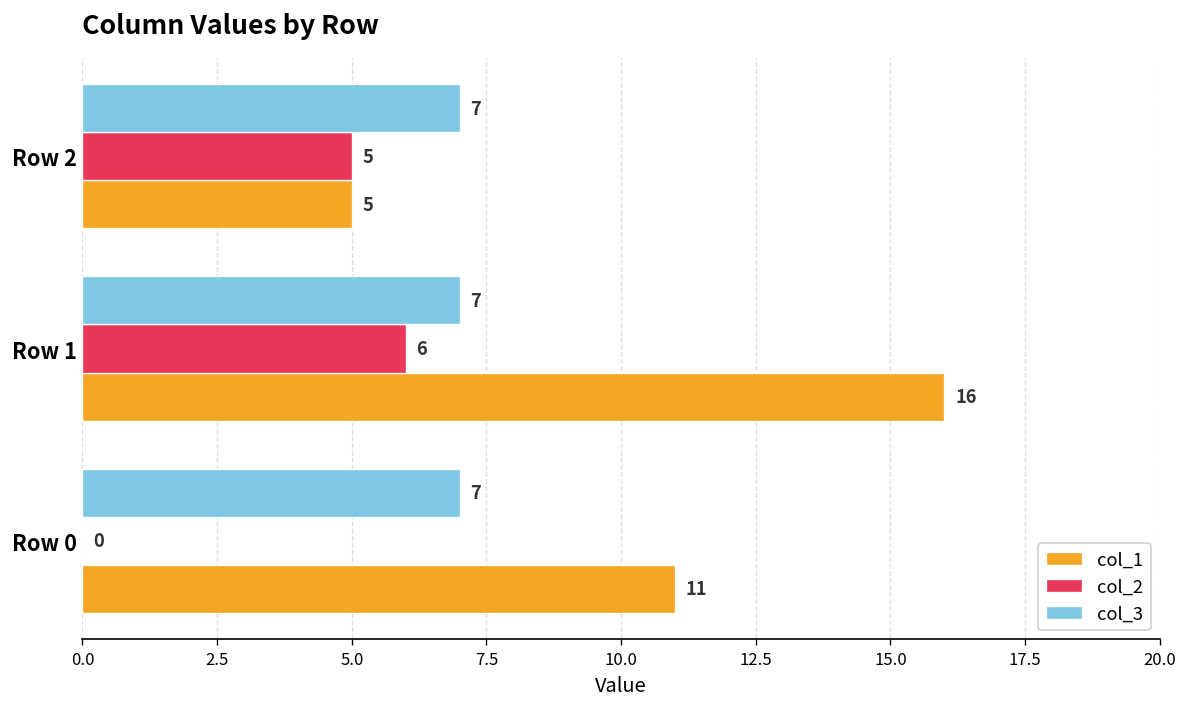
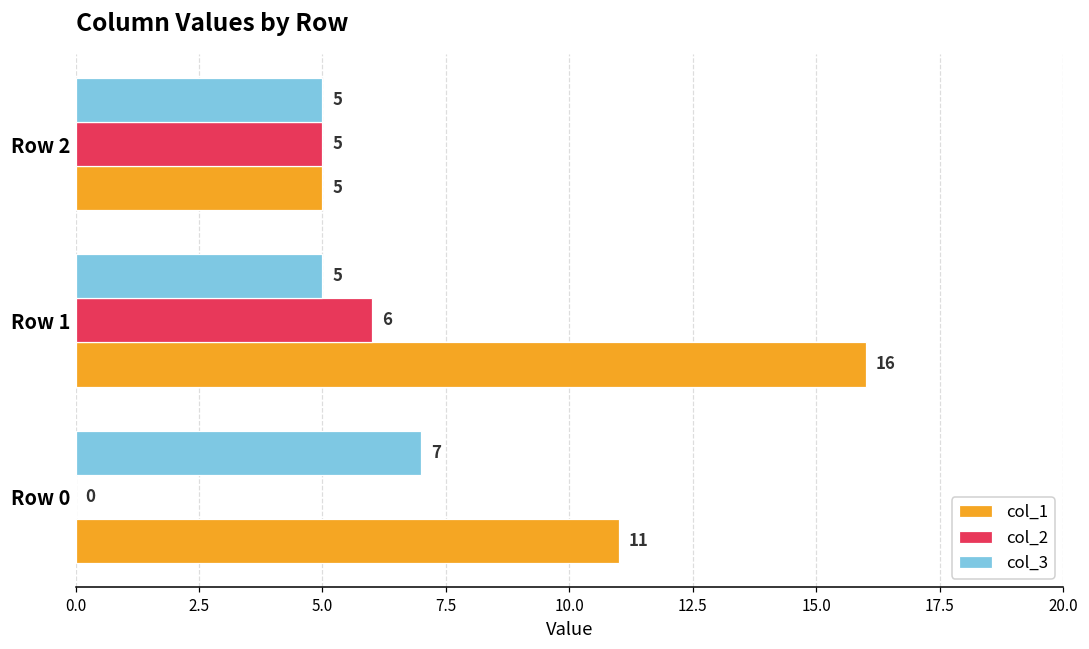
  {
    "col_1": {
      "Row 2": 5,
      "Row 1": 16,
      "Row 0": 11
    },
    "col_2": {
      "Row 2": 5,
      "Row 1": 6,
      "Row 0": 0
    },
    "col_3": {
-     "Row 2": 7,
-     "Row 1": 7,
+     "Row 2": 5,
+     "Row 1": 5,
      "Row 0": 7
    }
  }
